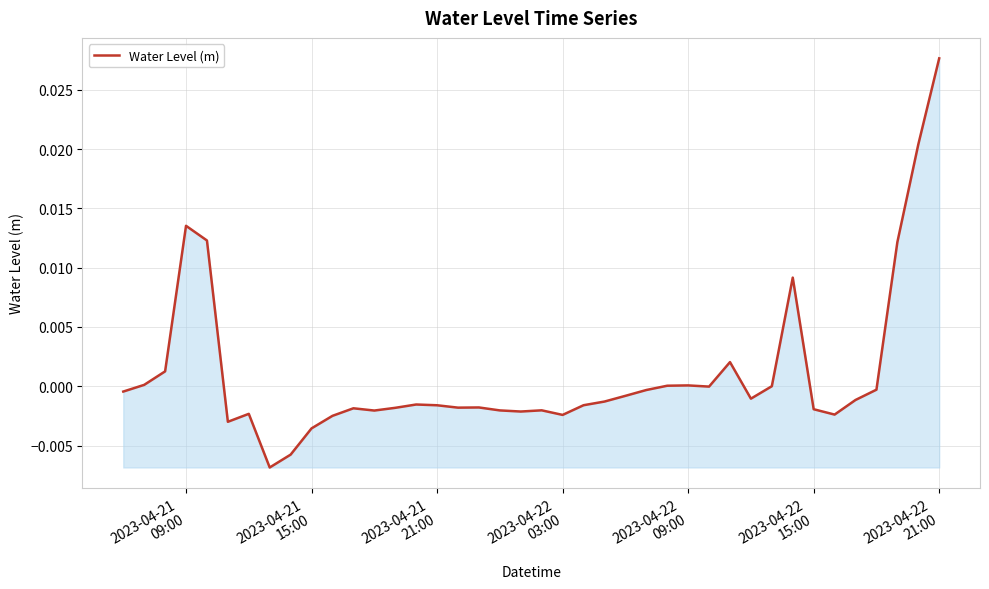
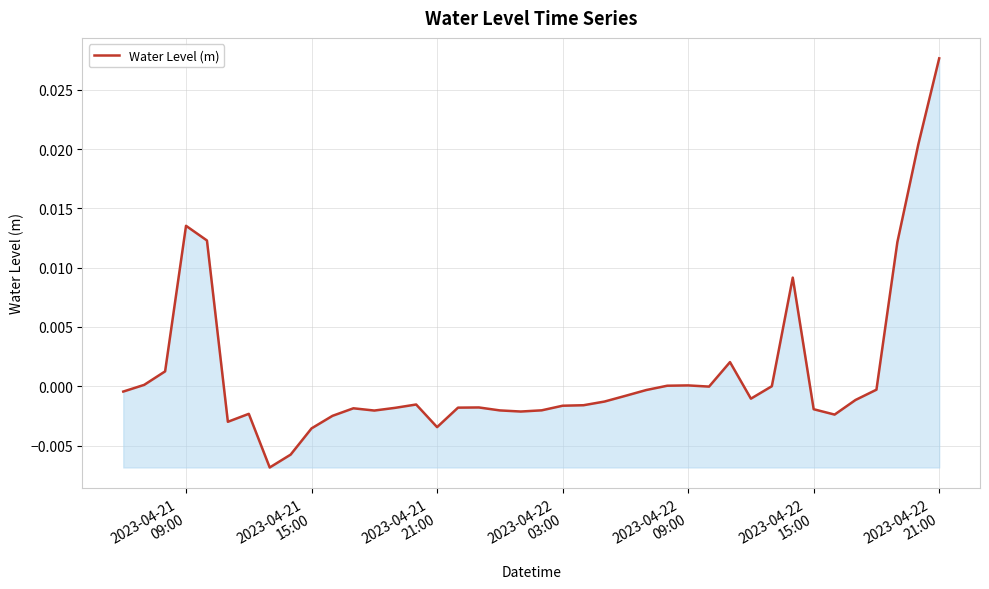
  {
    "2023-04-21 09:00": 0.0135,
    "2023-04-21 15:00": -0.0036,
-   "2023-04-21 21:00": -0.0016,
-   "2023-04-22 03:00": -0.0024,
+   "2023-04-21 21:00": -0.0035,
+   "2023-04-22 03:00": -0.0016,
    "2023-04-22 09:00": 0.0001,
    "2023-04-22 15:00": -0.0019,
    "2023-04-22 21:00": 0.0277
  }
